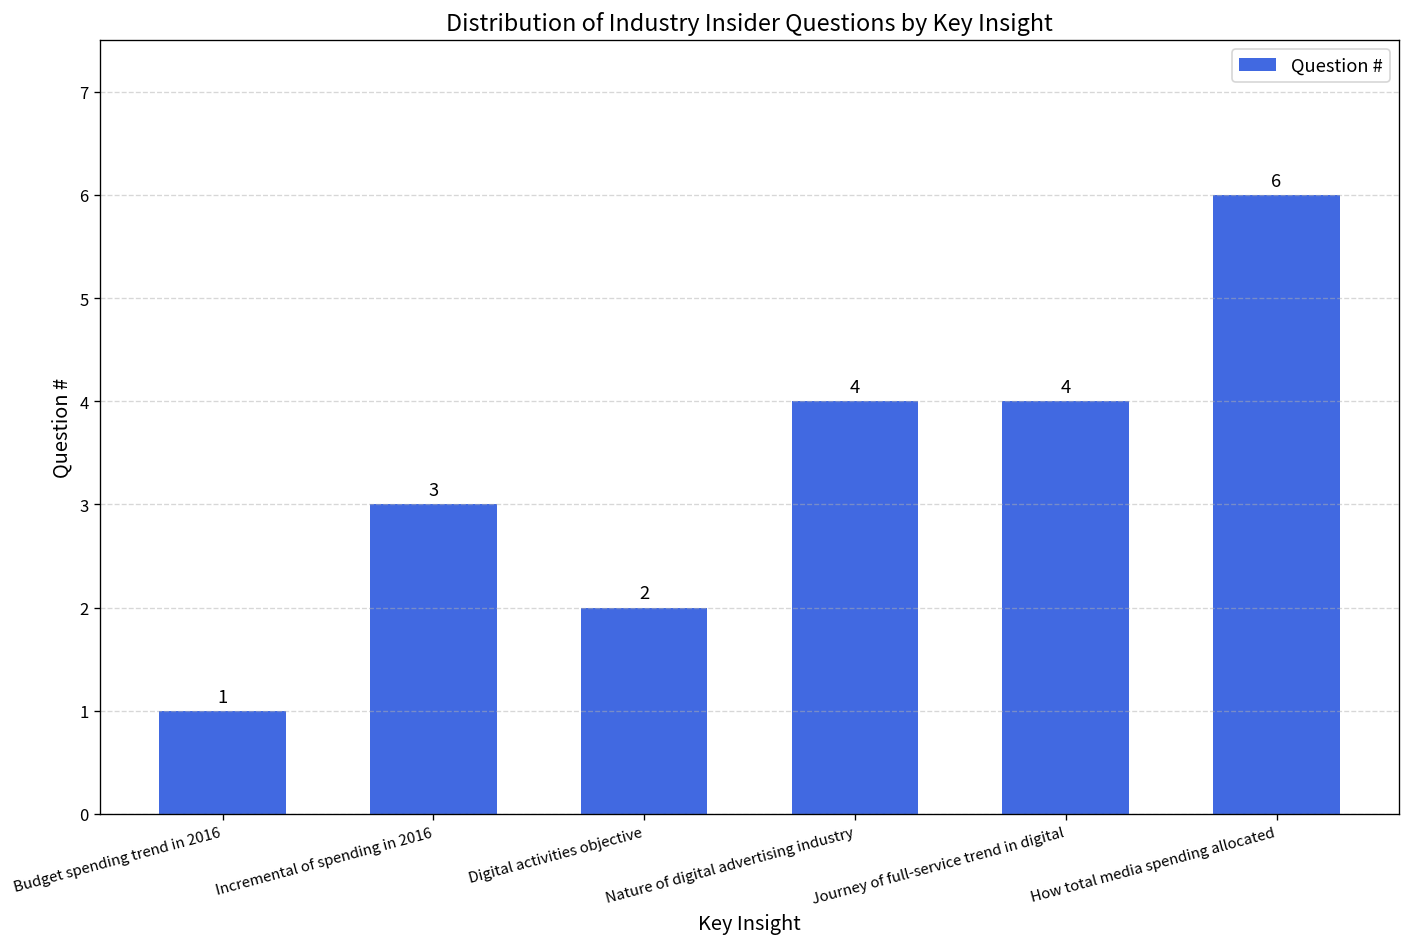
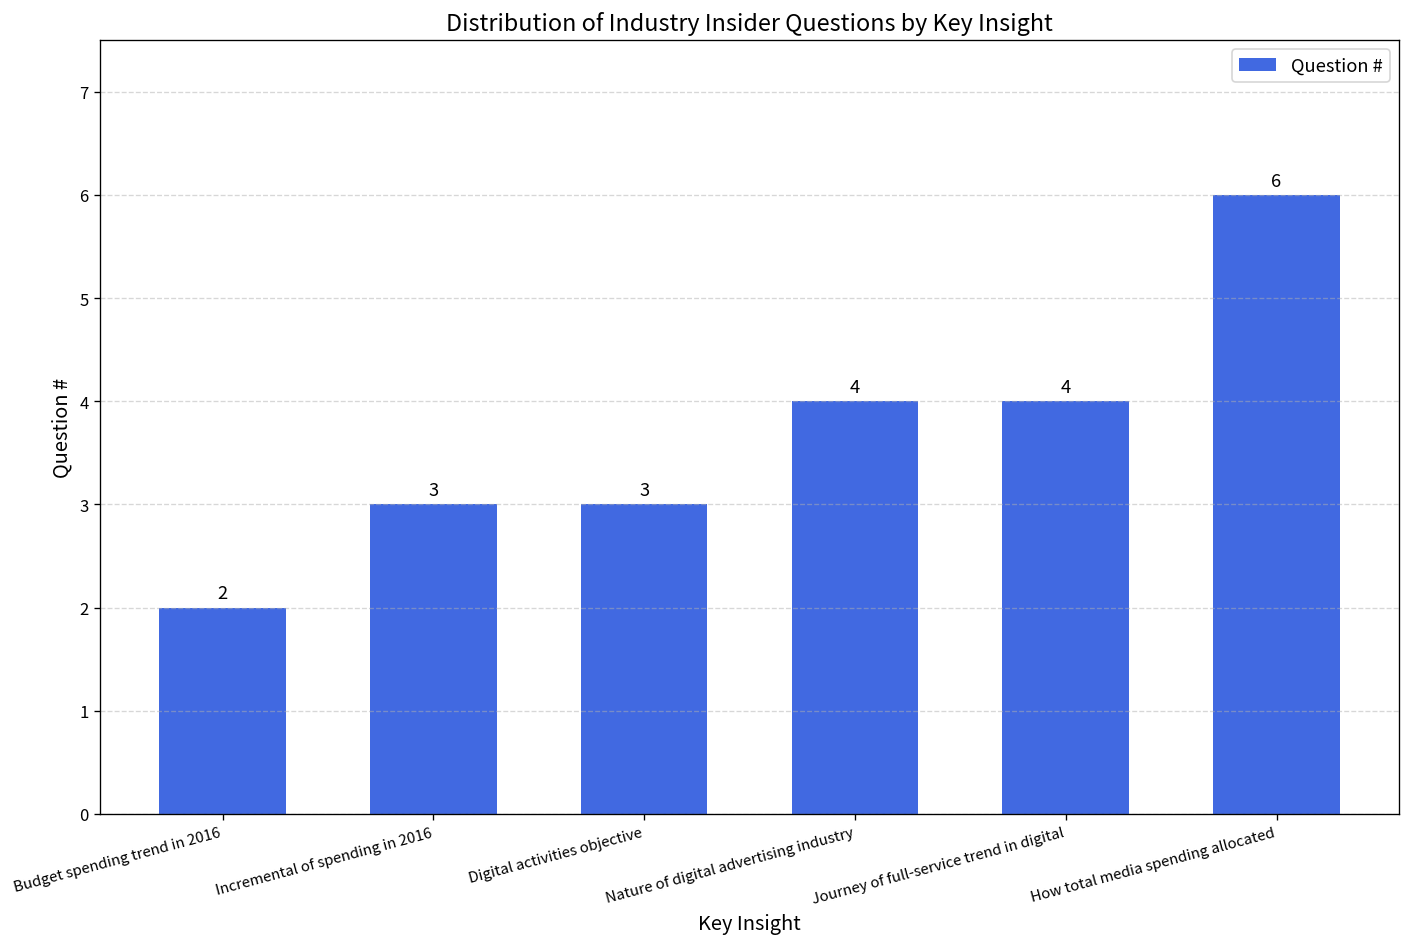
  {
-   "Budget spending trend in 2016": 1,
+   "Budget spending trend in 2016": 2,
    "Incremental of spending in 2016": 3,
-   "Digital activities objective": 2,
+   "Digital activities objective": 3,
    "Nature of digital advertising industry": 4,
    "Journey of full-service trend in digital": 4,
    "How total media spending allocated": 6
  }
